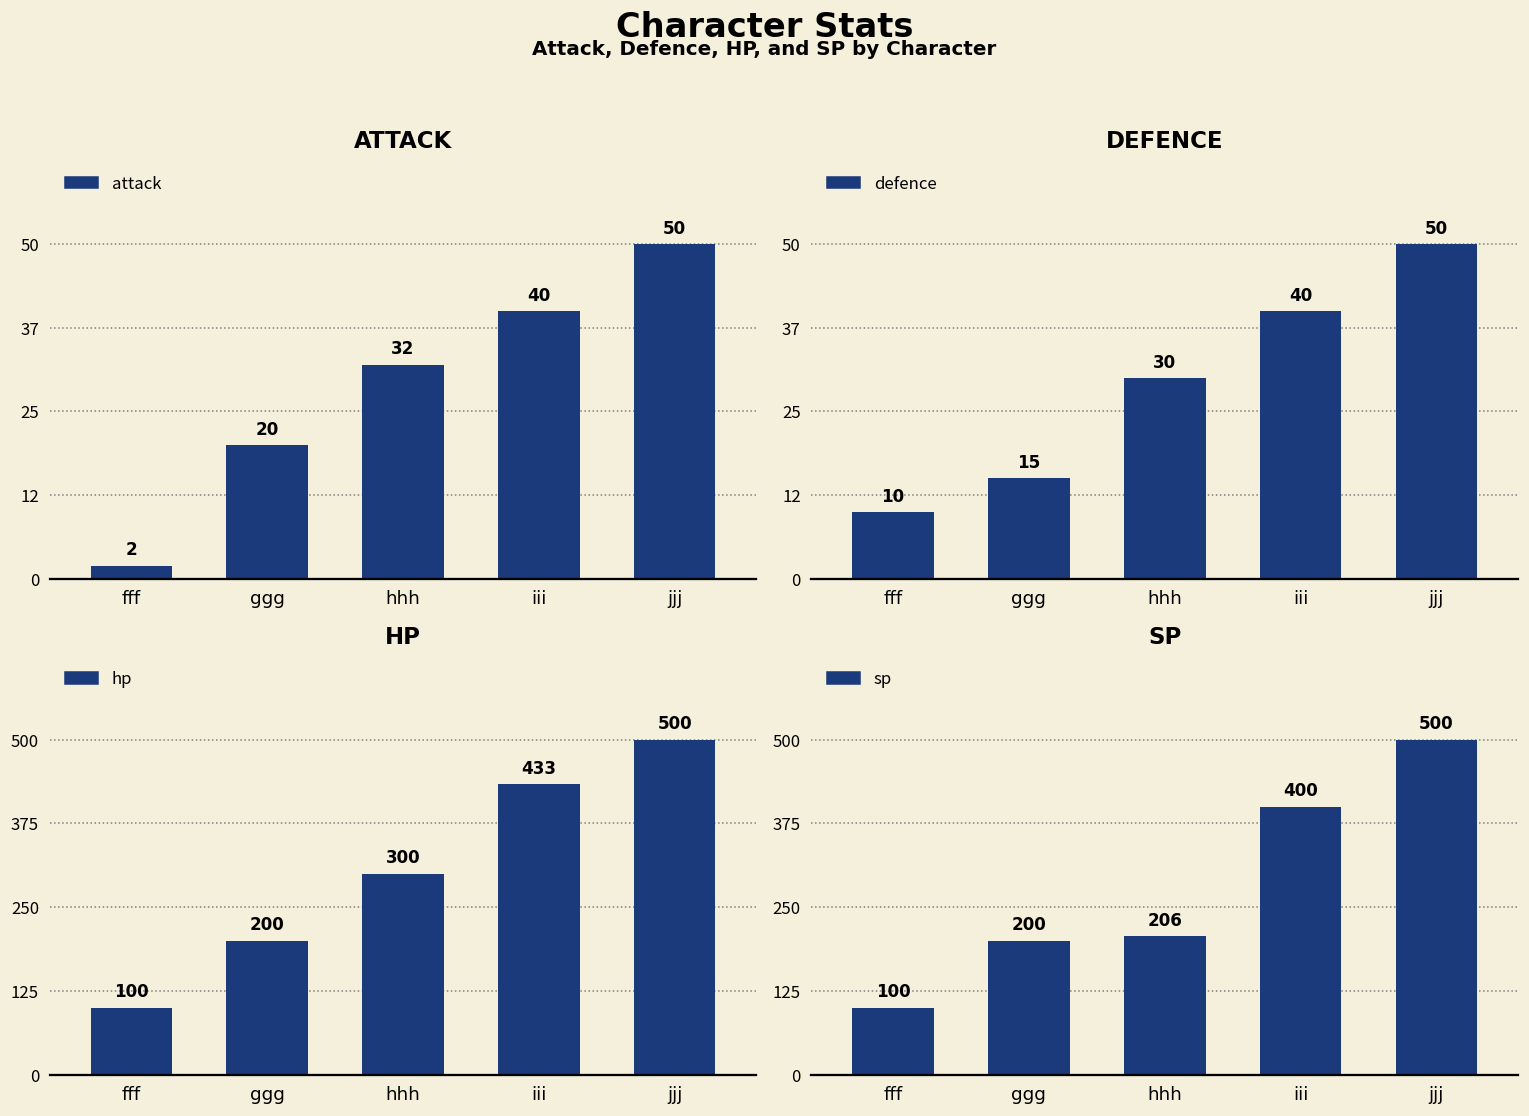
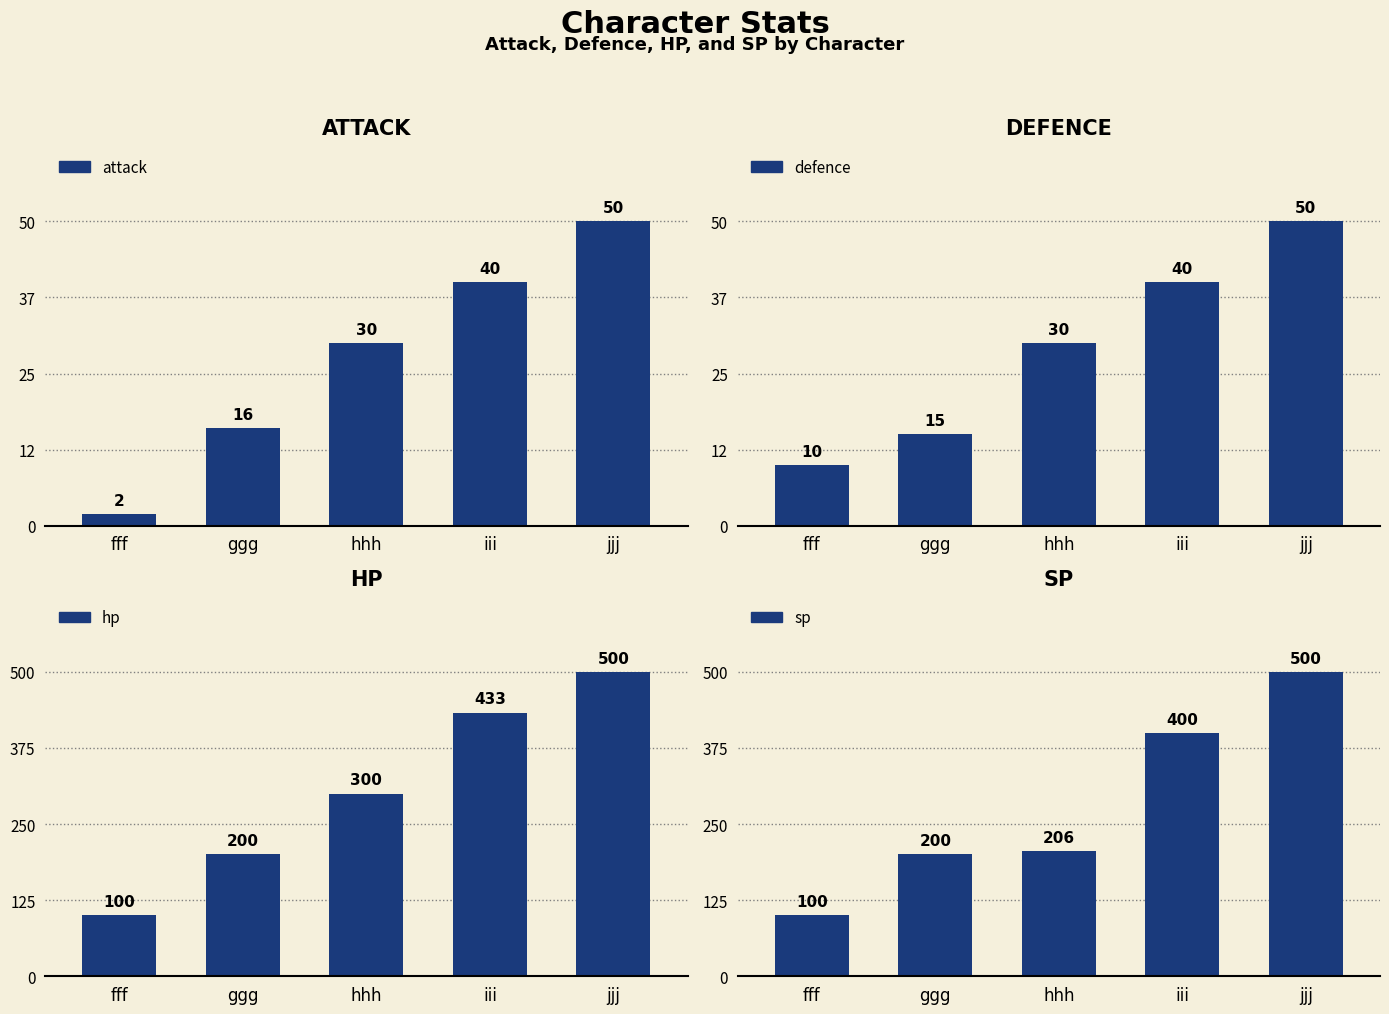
  {
    "ATTACK": {
      "fff": 2,
-     "ggg": 20,
-     "hhh": 32,
+     "ggg": 16,
+     "hhh": 30,
      "iii": 40,
      "jjj": 50
    },
    "DEFENCE": {
      "fff": 10,
      "ggg": 15,
      "hhh": 30,
      "iii": 40,
      "jjj": 50
    },
    "HP": {
      "fff": 100,
      "ggg": 200,
      "hhh": 300,
      "iii": 433,
      "jjj": 500
    },
    "SP": {
      "fff": 100,
      "ggg": 200,
      "hhh": 206,
      "iii": 400,
      "jjj": 500
    }
  }
